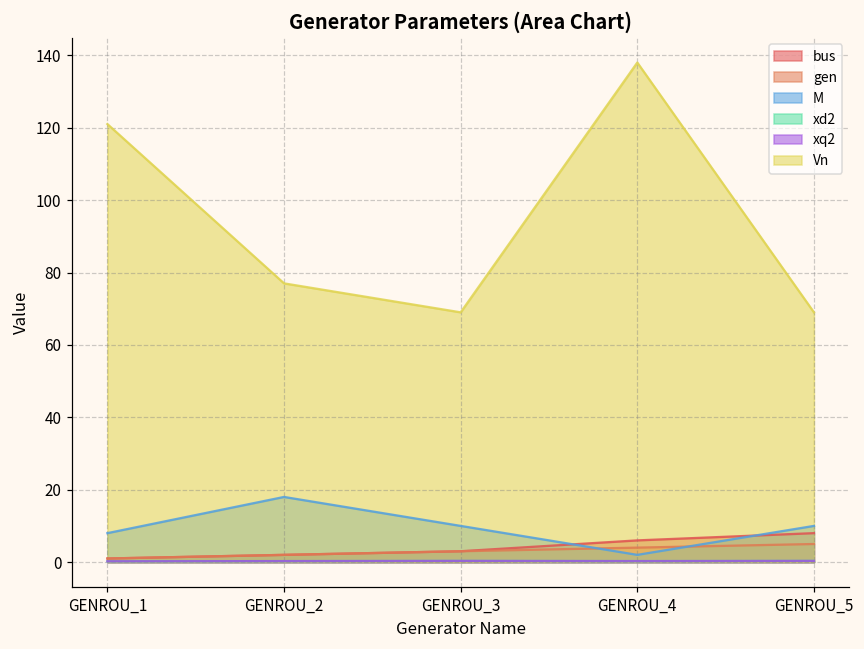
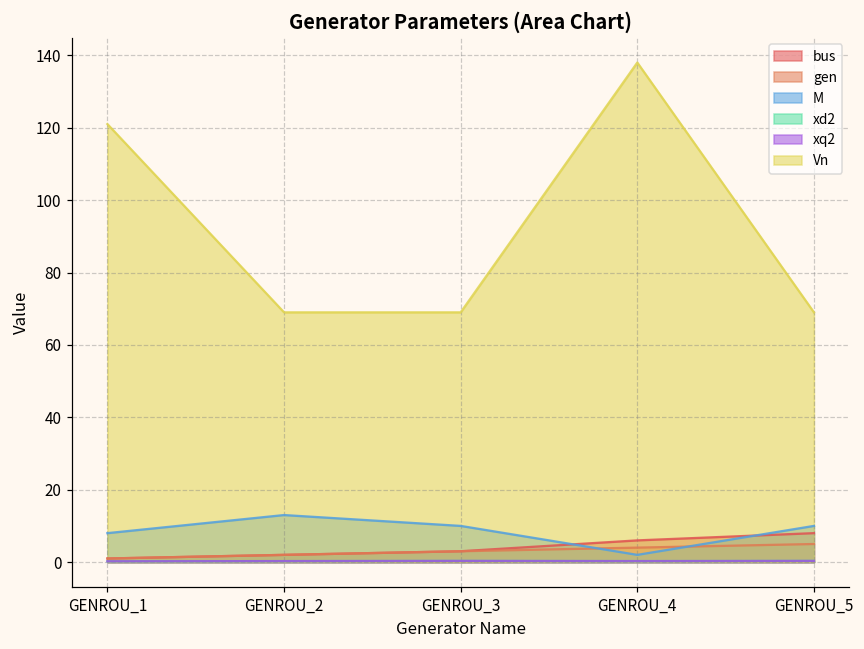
  {
    "M": {
      "GENROU_1": 8,
-     "GENROU_2": 18,
+     "GENROU_2": 13,
      "GENROU_3": 10,
      "GENROU_4": 2,
      "GENROU_5": 10
    },
    "xq2": {
      "GENROU_1": 0,
      "GENROU_2": 0,
      "GENROU_3": 0,
      "GENROU_4": 0,
      "GENROU_5": 0
    },
    "Vn": {
      "GENROU_1": 121,
-     "GENROU_2": 77,
+     "GENROU_2": 69,
      "GENROU_3": 69,
      "GENROU_4": 138,
      "GENROU_5": 69
    }
  }
